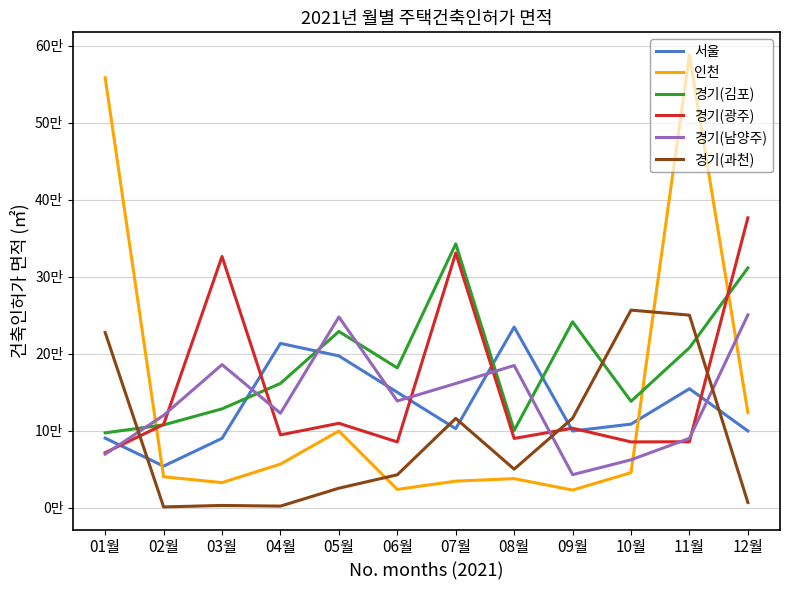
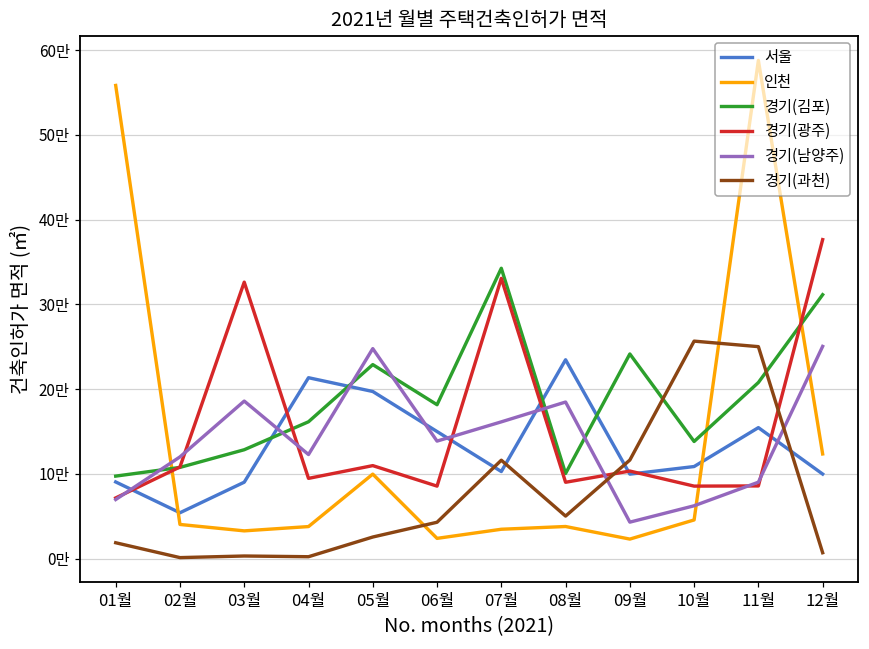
  {
    "서울": {
      "01월": "9만",
      "02월": "5만",
      "03월": "9만",
      "04월": "21만",
      "05월": "20만",
      "06월": "15만",
      "07월": "10만",
      "08월": "23만",
      "09월": "10만",
      "10월": "11만",
      "11월": "15만",
      "12월": "10만"
    },
    "인천": {
      "01월": "56만",
      "02월": "4만",
      "03월": "3만",
-     "04월": "6만",
+     "04월": "4만",
      "05월": "10만",
      "06월": "2만",
      "07월": "3만",
      "08월": "4만",
      "09월": "2만",
      "10월": "5만",
      "12월": "12만"
    },
    "경기(김포)": {
      "01월": "10만",
      "03월": "13만",
      "04월": "16만",
      "05월": "23만",
      "06월": "18만",
      "07월": "34만",
      "08월": "10만",
      "09월": "24만",
      "10월": "14만",
      "11월": "21만",
      "12월": "31만"
    },
    "경기(광주)": {
      "03월": "33만",
      "04월": "9만",
      "05월": "11만",
      "06월": "9만",
      "07월": "33만",
      "08월": "9만",
      "09월": "10만",
      "10월": "9만",
      "11월": "9만",
      "12월": "38만"
    },
    "경기(남양주)": {
      "02월": "12만",
      "03월": "19만",
      "04월": "12만",
      "05월": "25만",
      "06월": "14만",
      "07월": "16만",
      "08월": "18만",
      "09월": "4만",
      "10월": "6만",
      "11월": "9만",
      "12월": "25만"
    },
    "경기(과천)": {
-     "01월": "23만",
+     "01월": "2만",
      "02월": "0만",
      "03월": "0만",
      "04월": "0만",
      "05월": "3만",
      "06월": "4만",
      "07월": "12만",
      "08월": "5만",
      "09월": "12만",
      "10월": "26만",
      "11월": "25만",
      "12월": "1만"
    }
  }
